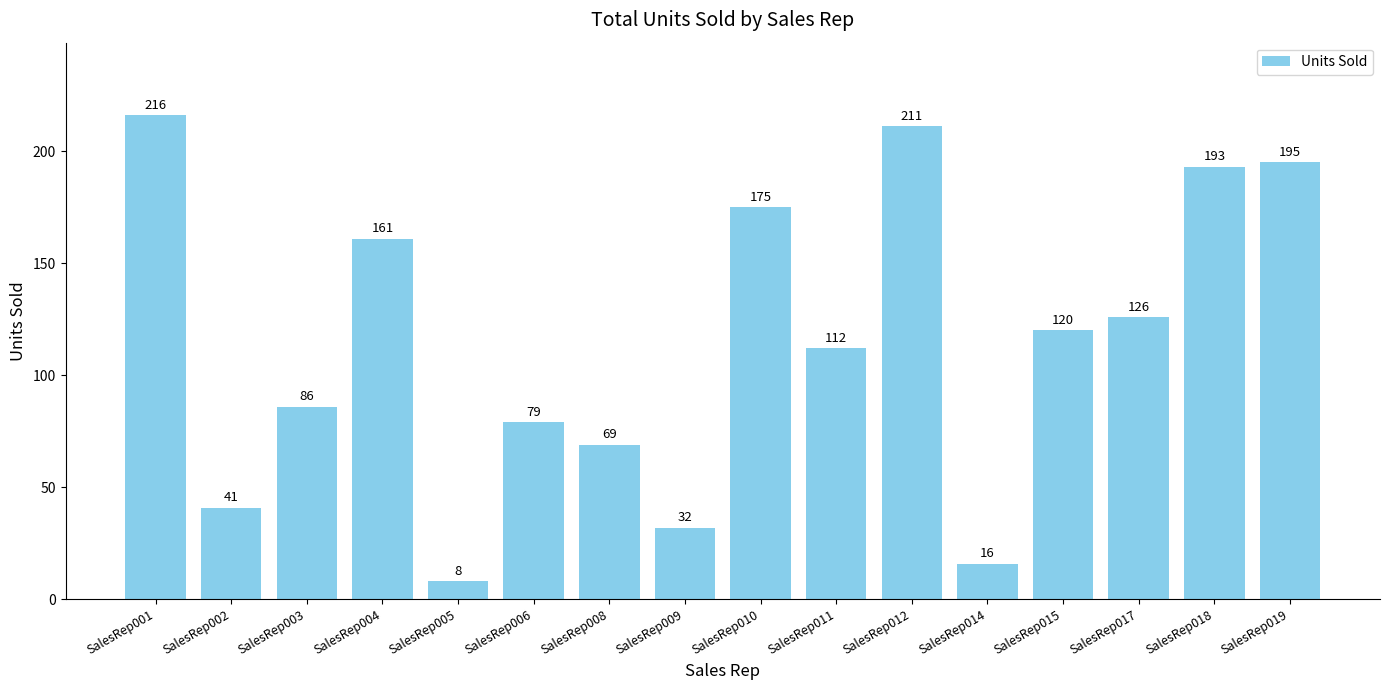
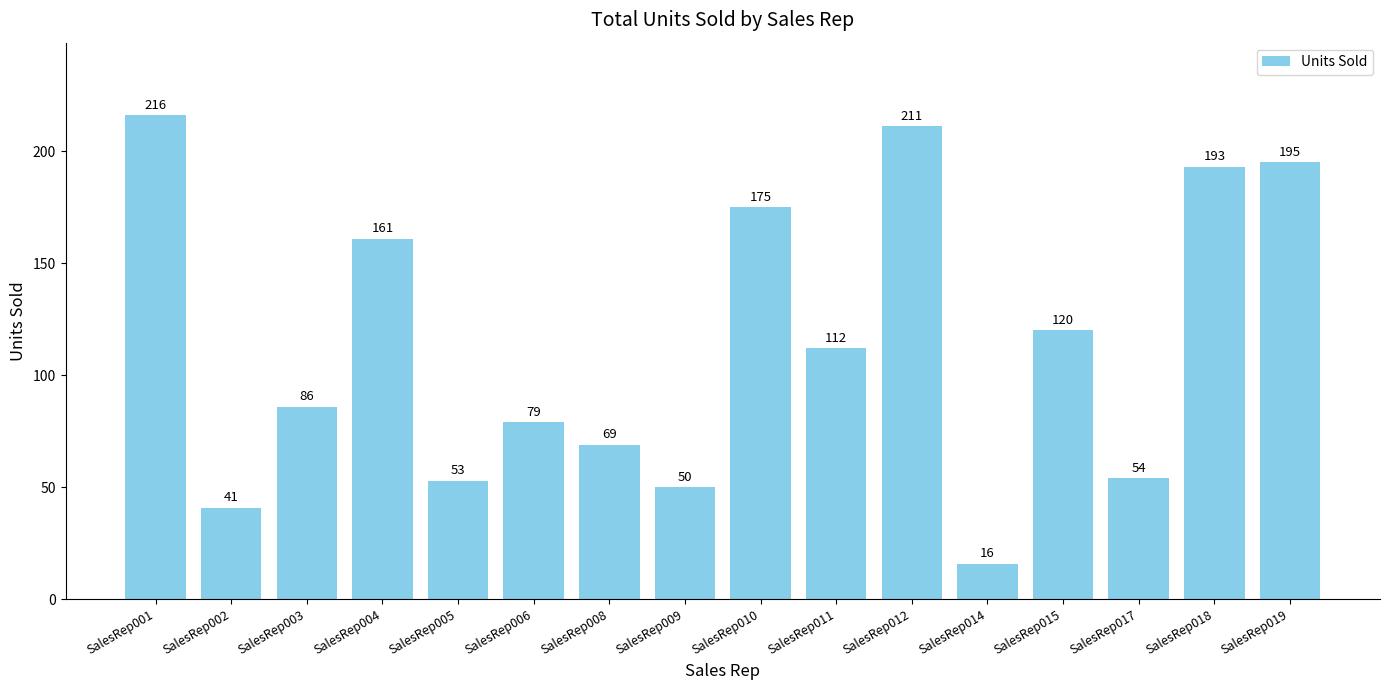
  {
    "SalesRep001": 216,
    "SalesRep002": 41,
    "SalesRep003": 86,
    "SalesRep004": 161,
-   "SalesRep005": 8,
+   "SalesRep005": 53,
    "SalesRep006": 79,
    "SalesRep008": 69,
-   "SalesRep009": 32,
+   "SalesRep009": 50,
    "SalesRep010": 175,
    "SalesRep011": 112,
    "SalesRep012": 211,
    "SalesRep014": 16,
    "SalesRep015": 120,
-   "SalesRep017": 126,
+   "SalesRep017": 54,
    "SalesRep018": 193,
    "SalesRep019": 195
  }
